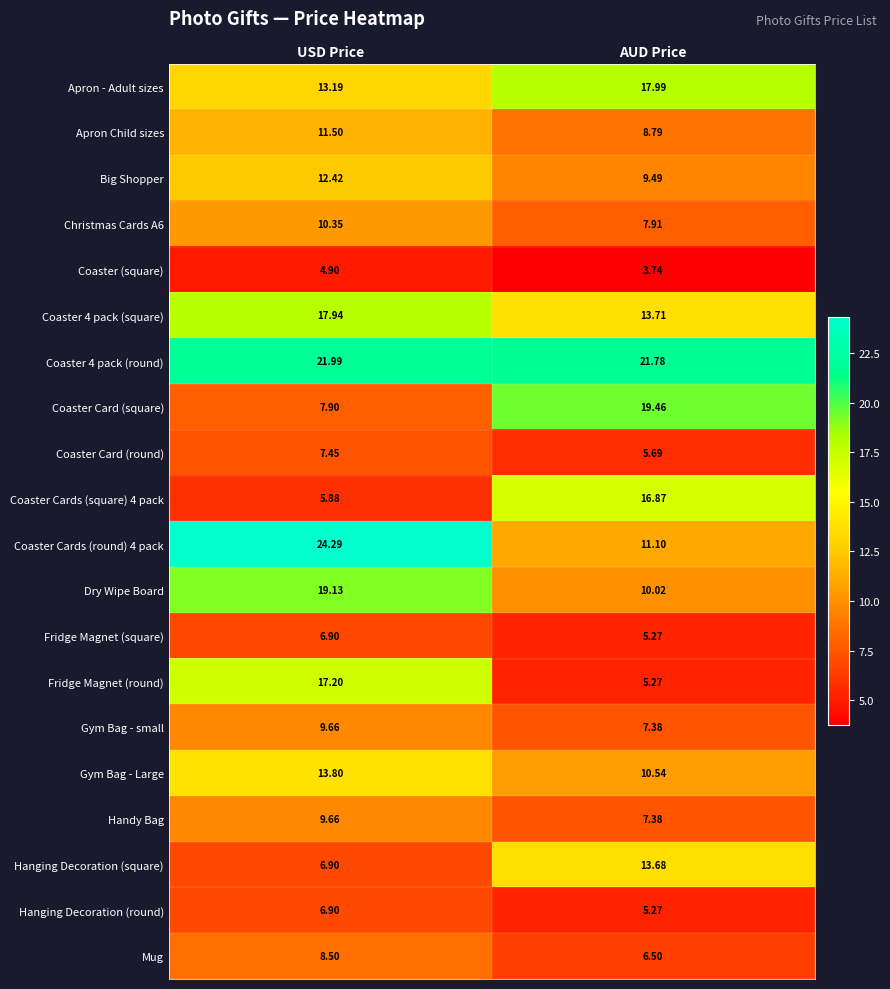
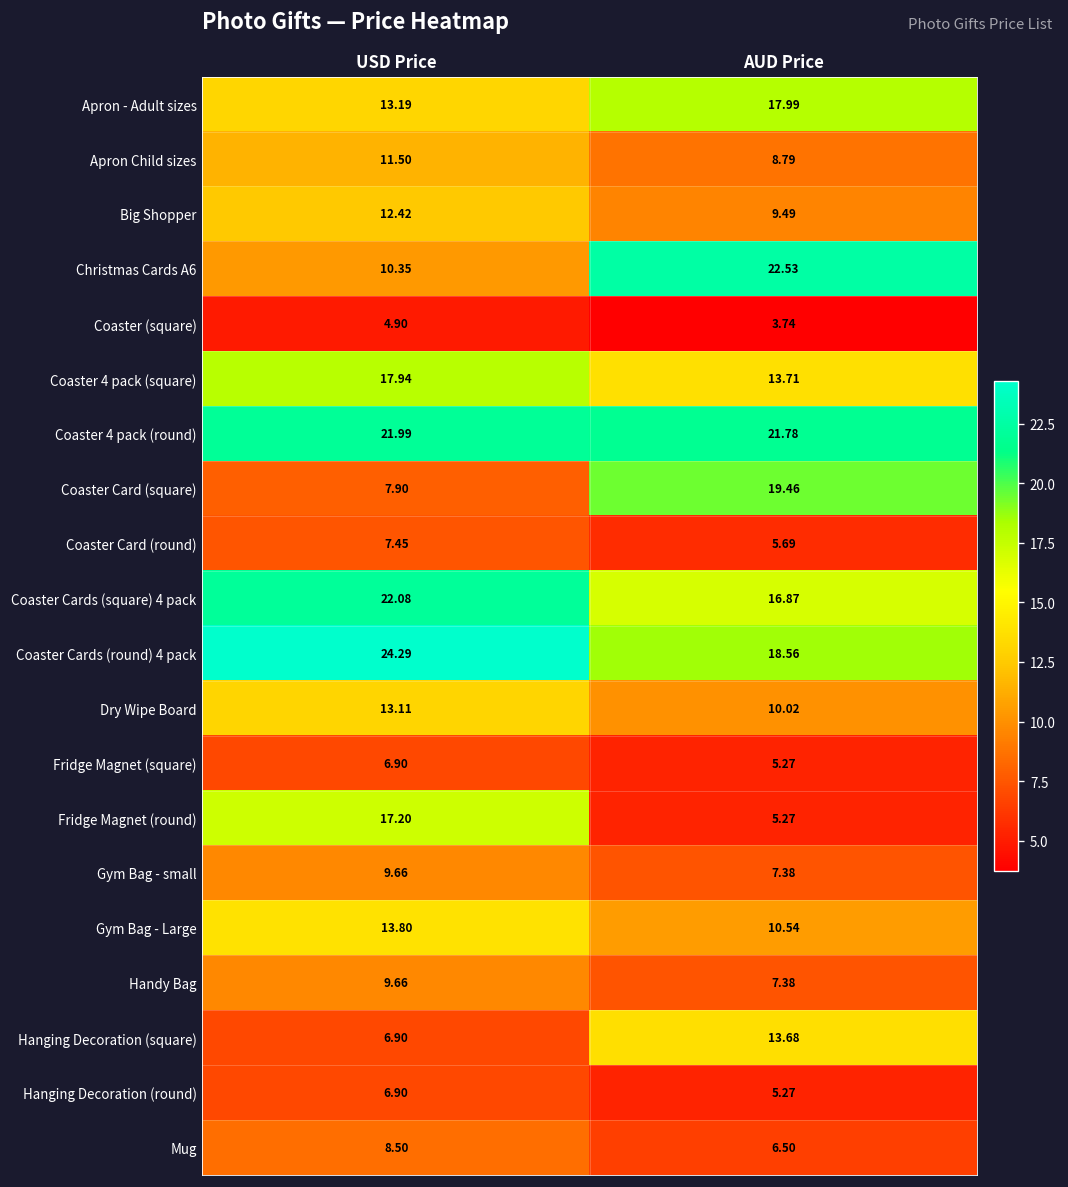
  {
    "Apron - Adult sizes": {
      "USD Price": 13.19,
      "AUD Price": 17.99
    },
    "Apron Child sizes": {
      "USD Price": 11.50,
      "AUD Price": 8.79
    },
    "Big Shopper": {
      "USD Price": 12.42,
      "AUD Price": 9.49
    },
    "Christmas Cards A6": {
      "USD Price": 10.35,
-     "AUD Price": 7.91
+     "AUD Price": 22.53
    },
    "Coaster (square)": {
      "USD Price": 4.90,
      "AUD Price": 3.74
    },
    "Coaster 4 pack (square)": {
      "USD Price": 17.94,
      "AUD Price": 13.71
    },
    "Coaster 4 pack (round)": {
      "USD Price": 21.99,
      "AUD Price": 21.78
    },
    "Coaster Card (square)": {
      "USD Price": 7.90,
      "AUD Price": 19.46
    },
    "Coaster Card (round)": {
      "USD Price": 7.45,
      "AUD Price": 5.69
    },
    "Coaster Cards (square) 4 pack": {
-     "USD Price": 5.88,
+     "USD Price": 22.08,
      "AUD Price": 16.87
    },
    "Coaster Cards (round) 4 pack": {
      "USD Price": 24.29,
-     "AUD Price": 11.10
+     "AUD Price": 18.56
    },
    "Dry Wipe Board": {
-     "USD Price": 19.13,
+     "USD Price": 13.11,
      "AUD Price": 10.02
    },
    "Fridge Magnet (square)": {
      "USD Price": 6.90,
      "AUD Price": 5.27
    },
    "Fridge Magnet (round)": {
      "USD Price": 17.20,
      "AUD Price": 5.27
    },
    "Gym Bag - small": {
      "USD Price": 9.66,
      "AUD Price": 7.38
    },
    "Gym Bag - Large": {
      "USD Price": 13.80,
      "AUD Price": 10.54
    },
    "Handy Bag": {
      "USD Price": 9.66,
      "AUD Price": 7.38
    },
    "Hanging Decoration (square)": {
      "USD Price": 6.90,
      "AUD Price": 13.68
    },
    "Hanging Decoration (round)": {
      "USD Price": 6.90,
      "AUD Price": 5.27
    },
    "Mug": {
      "USD Price": 8.50,
      "AUD Price": 6.50
    }
  }
